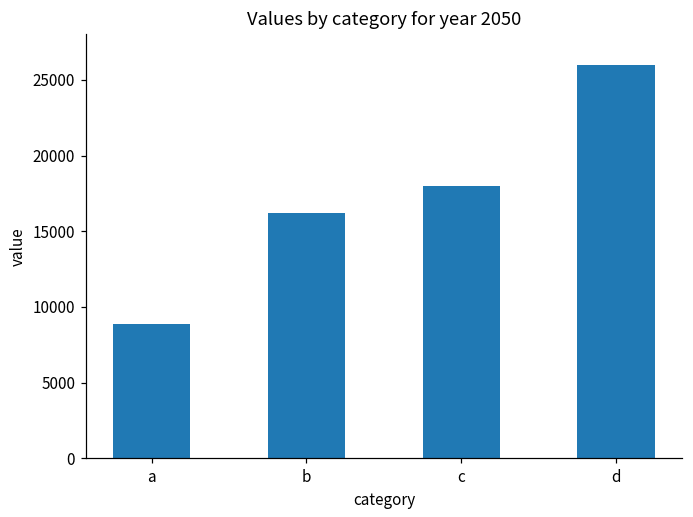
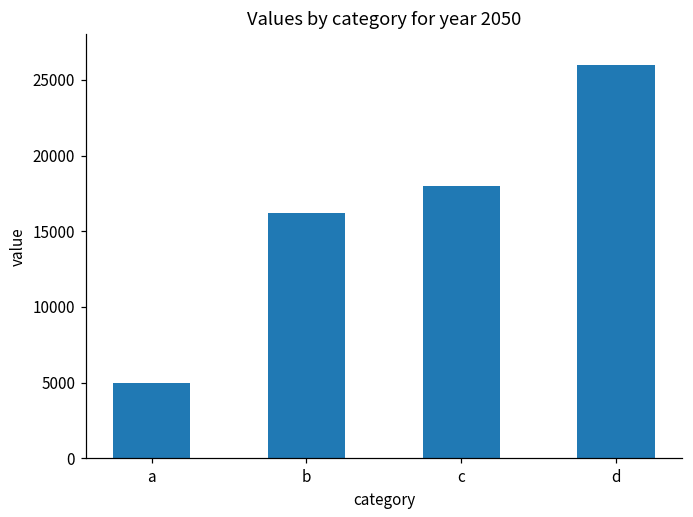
  {
-   "a": 8800,
+   "a": 5000,
    "b": 16200,
    "c": 18000,
    "d": 26000
  }
